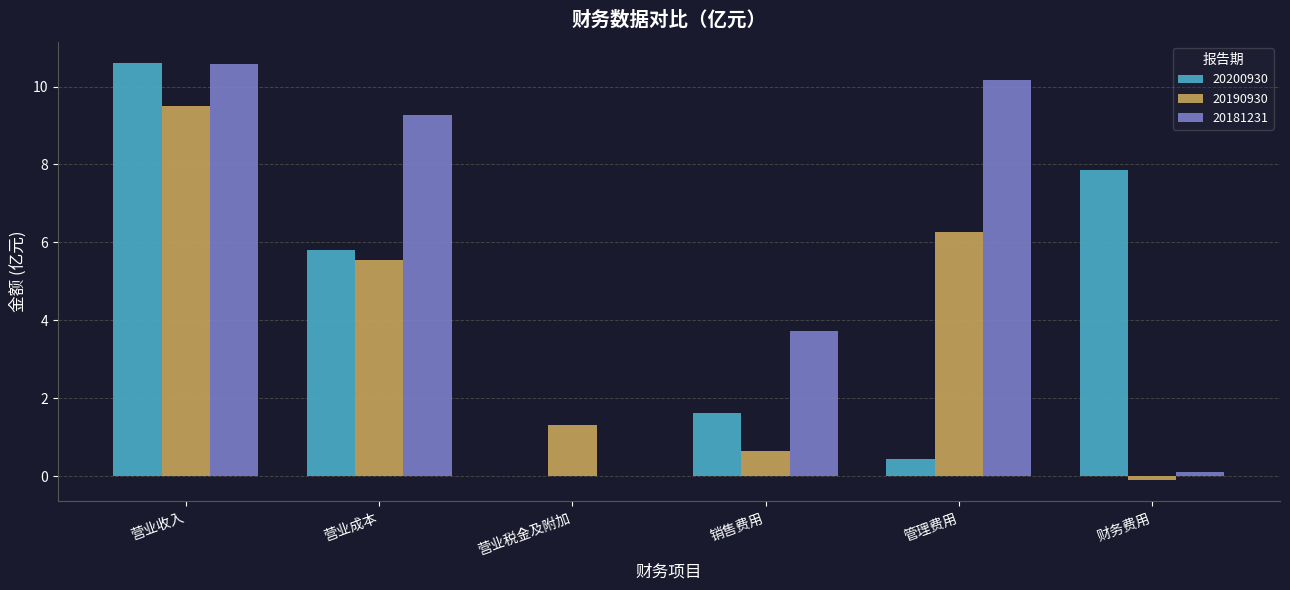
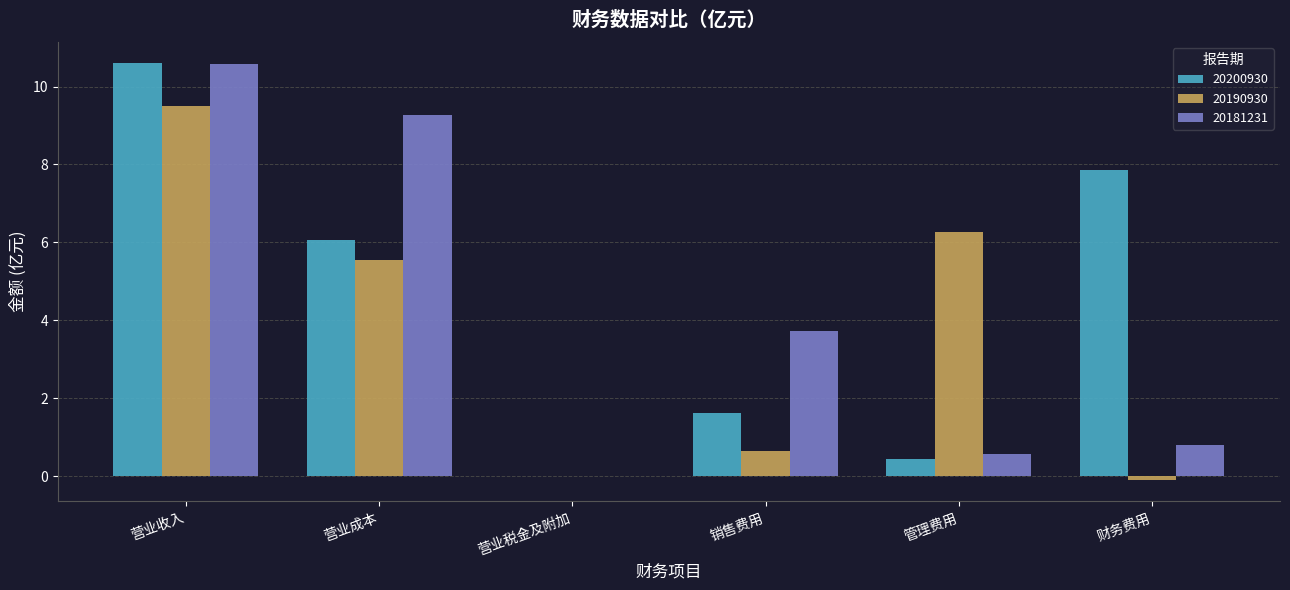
  {
    "20200930": {
      "营业收入": 10.6,
-     "营业成本": 5.8,
+     "营业成本": 6.1,
      "销售费用": 1.6,
      "管理费用": 0.4,
      "财务费用": 7.9
    },
    "20190930": {
      "营业收入": 9.5,
      "营业成本": 5.5,
-     "营业税金及附加": 1.3,
+     "营业税金及附加": 0.0,
      "销售费用": 0.7,
      "管理费用": 6.3,
      "财务费用": -0.1
    },
    "20181231": {
      "营业收入": 10.6,
      "营业成本": 9.3,
      "销售费用": 3.7,
-     "管理费用": 10.2,
-     "财务费用": 0.1
+     "管理费用": 0.6,
+     "财务费用": 0.8
    }
  }
